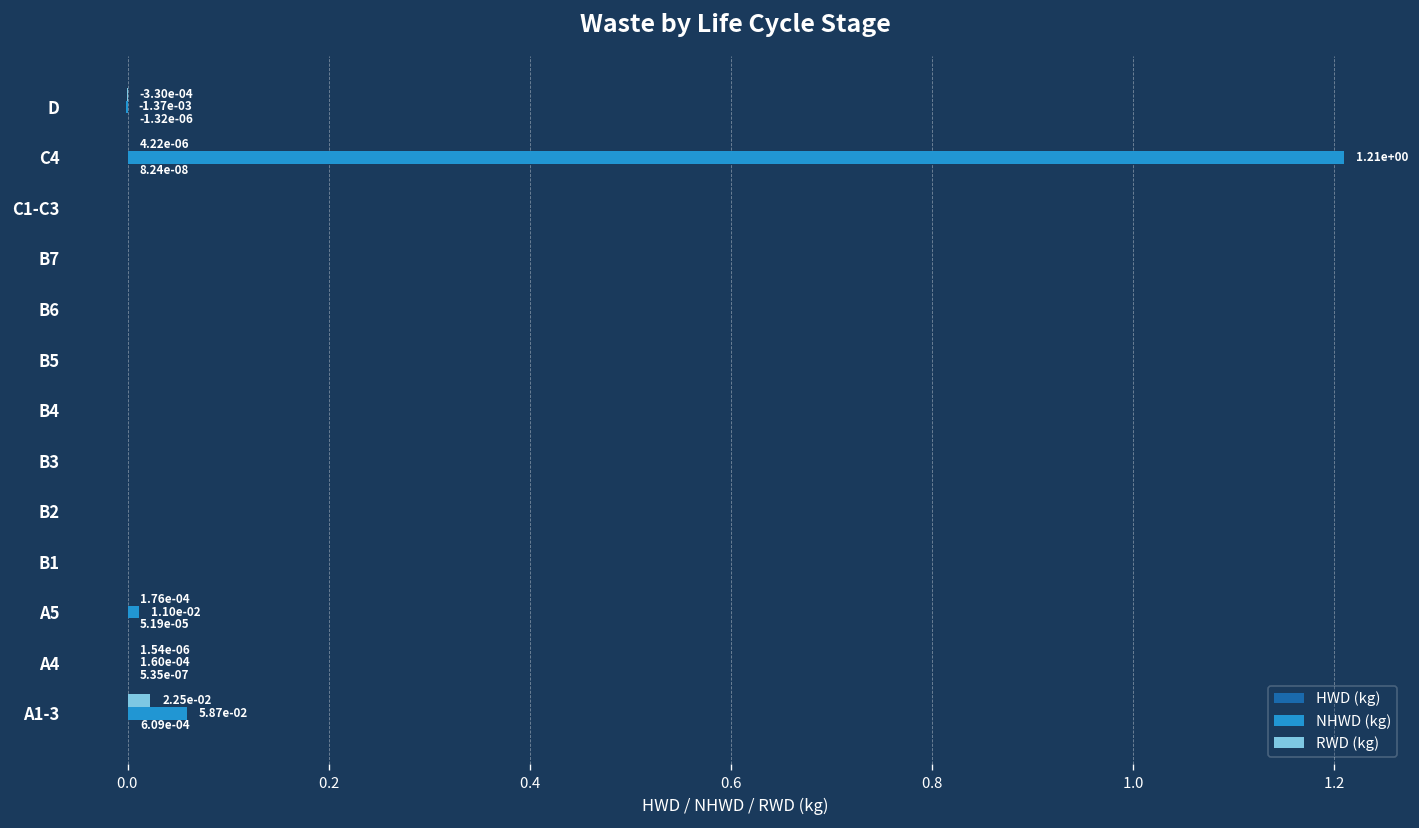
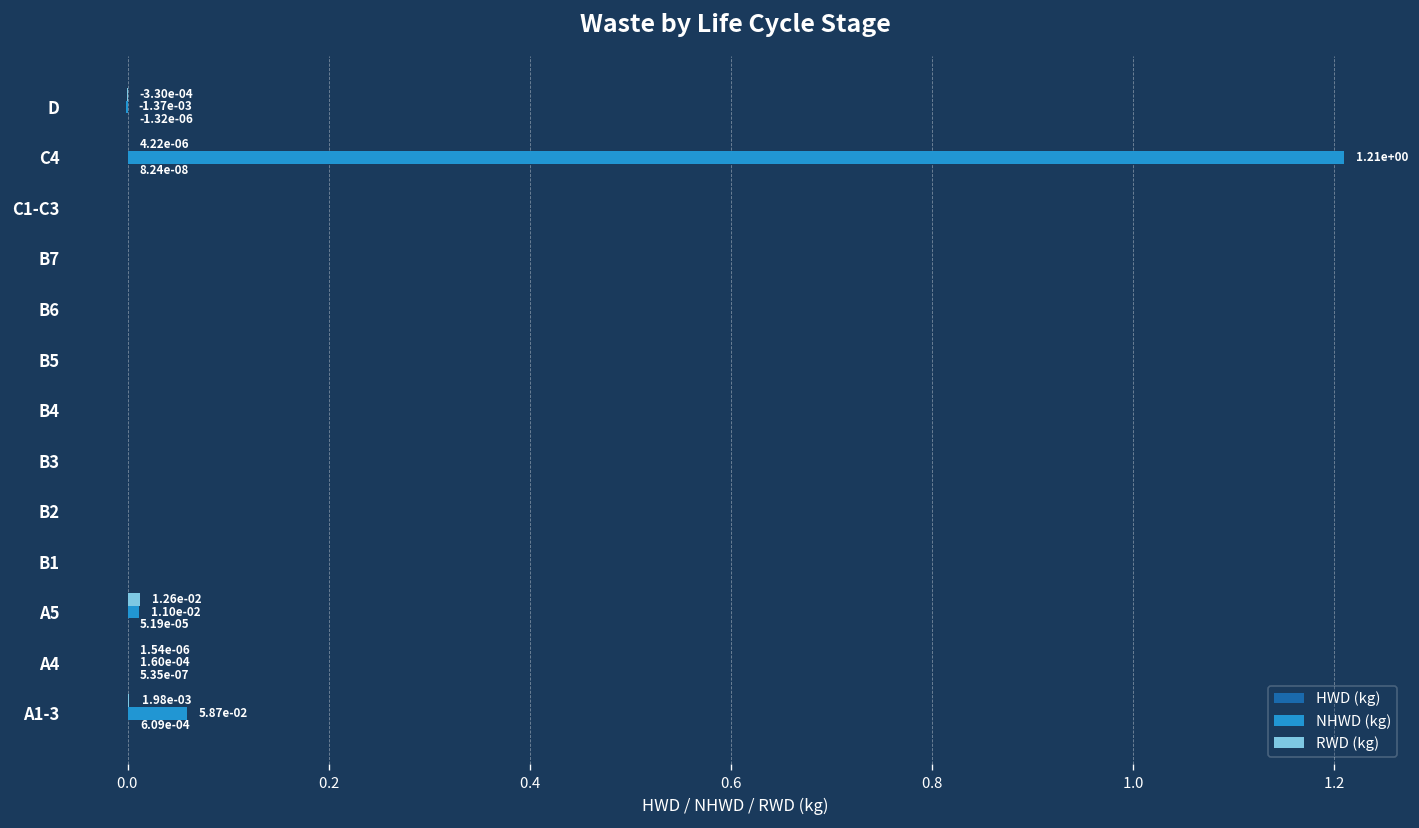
  {
    "RWD (kg)": {
      "D": "-3.30e-04",
      "C4": "4.22e-06",
-     "A5": "1.76e-04",
+     "A5": "1.26e-02",
      "A4": "1.54e-06",
-     "A1-3": "2.25e-02"
+     "A1-3": "1.98e-03"
    }
  }
